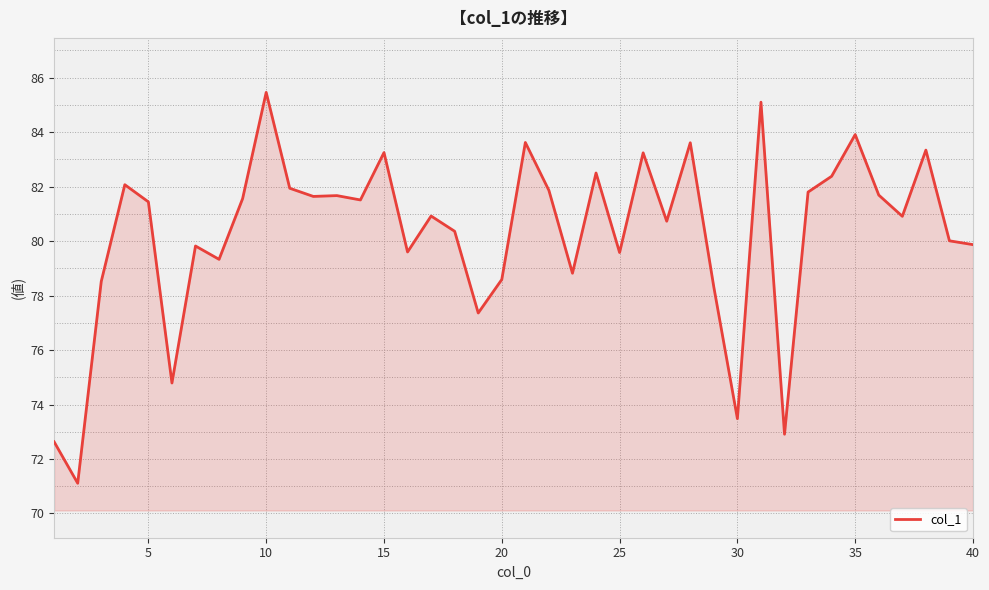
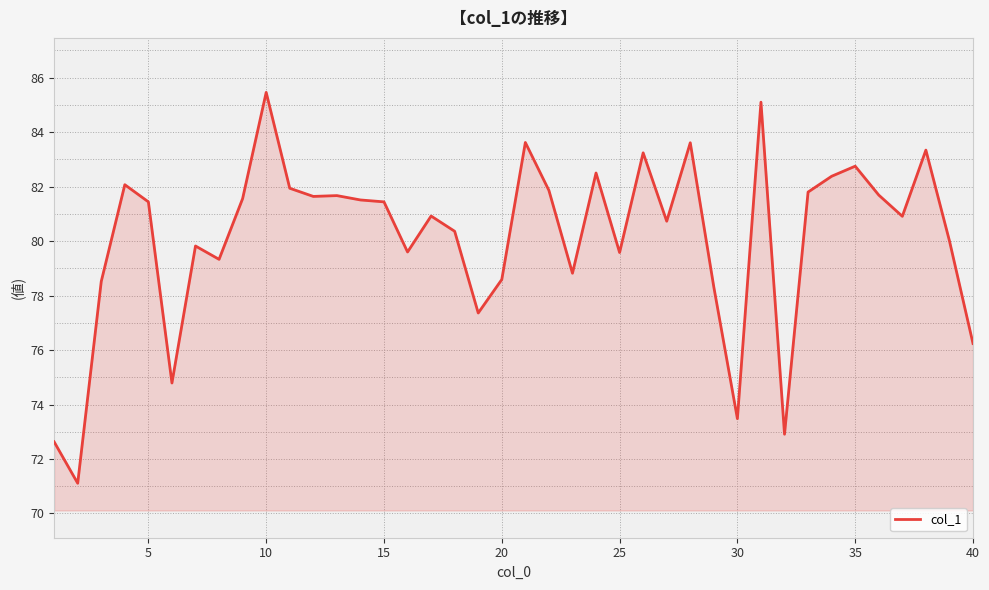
  {
    "5": 81.4,
    "10": 85.5,
-   "15": 83.3,
+   "15": 81.4,
    "20": 78.6,
    "25": 79.6,
    "30": 73.5,
-   "35": 83.9,
-   "40": 79.9
+   "35": 82.8,
+   "40": 76.2
  }
